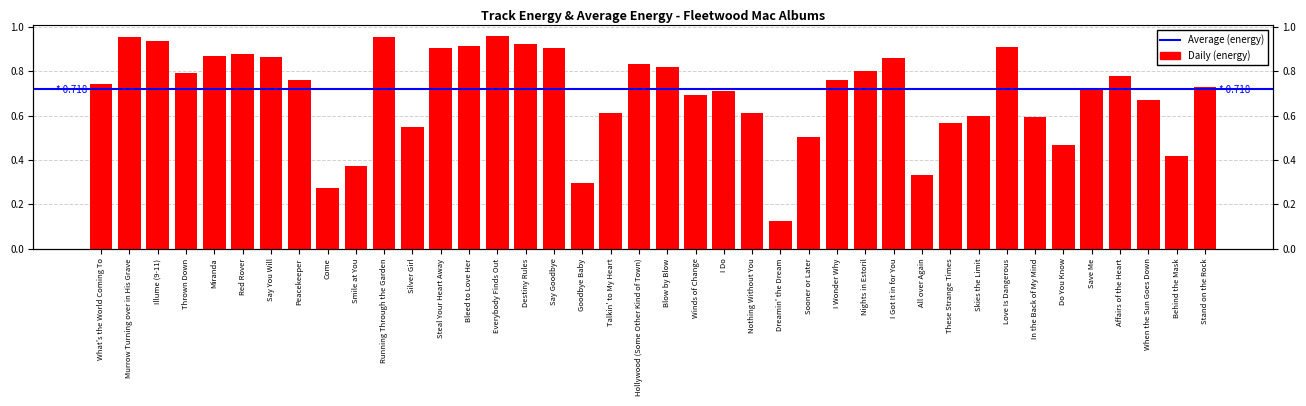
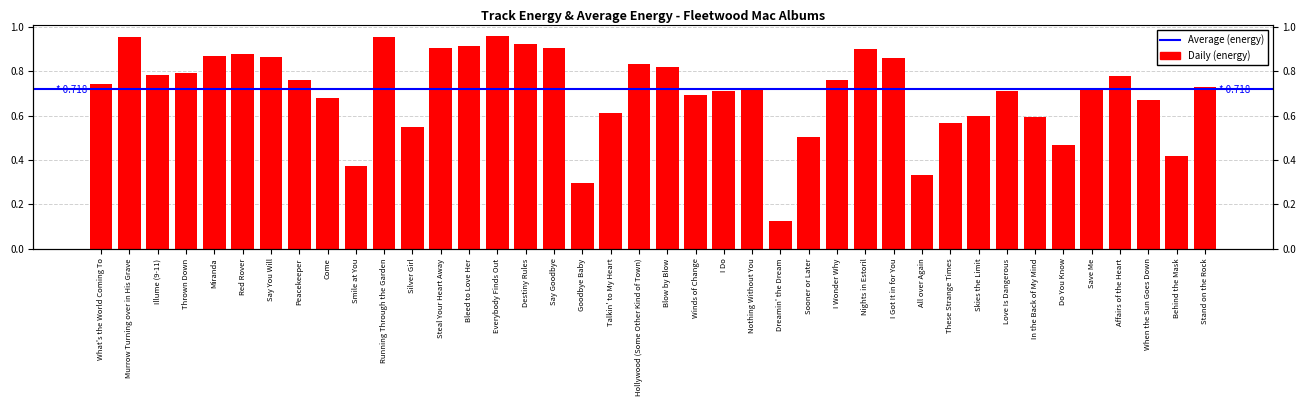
  {
    "Murrow Turning over in His Grave": 0.96,
-   "Illume (9-11)": 0.94,
+   "Illume (9-11)": 0.78,
    "Thrown Down": 0.79,
    "Miranda": 0.87,
    "Red Rover": 0.88,
    "Say You Will": 0.87,
    "Peacekeeper": 0.76,
-   "Come": 0.27,
+   "Come": 0.68,
    "Smile at You": 0.38,
    "Running Through the Garden": 0.95,
    "Silver Girl": 0.55,
    "Steal Your Heart Away": 0.90,
    "Bleed to Love Her": 0.91,
    "Everybody Finds Out": 0.96,
    "Destiny Rules": 0.92,
    "Say Goodbye": 0.90,
    "Goodbye Baby": 0.30,
    "Talkin' to My Heart": 0.61,
    "Hollywood (Some Other Kind of Town)": 0.83,
    "Blow by Blow": 0.82,
    "Winds of Change": 0.69,
    "I Do": 0.71,
-   "Nothing Without You": 0.61,
+   "Nothing Without You": 0.72,
    "Dreamin' the Dream": 0.12,
    "Sooner or Later": 0.50,
    "I Wonder Why": 0.76,
-   "Nights in Estoril": 0.8,
+   "Nights in Estoril": 0.9,
    "I Got It in for You": 0.86,
    "All over Again": 0.33,
    "These Strange Times": 0.57,
    "Skies the Limit": 0.60,
-   "Love Is Dangerous": 0.91,
+   "Love Is Dangerous": 0.71,
    "In the Back of My Mind": 0.59,
    "Do You Know": 0.47,
    "Save Me": 0.72,
    "Affairs of the Heart": 0.78,
    "When the Sun Goes Down": 0.67,
    "Behind the Mask": 0.42
  }
